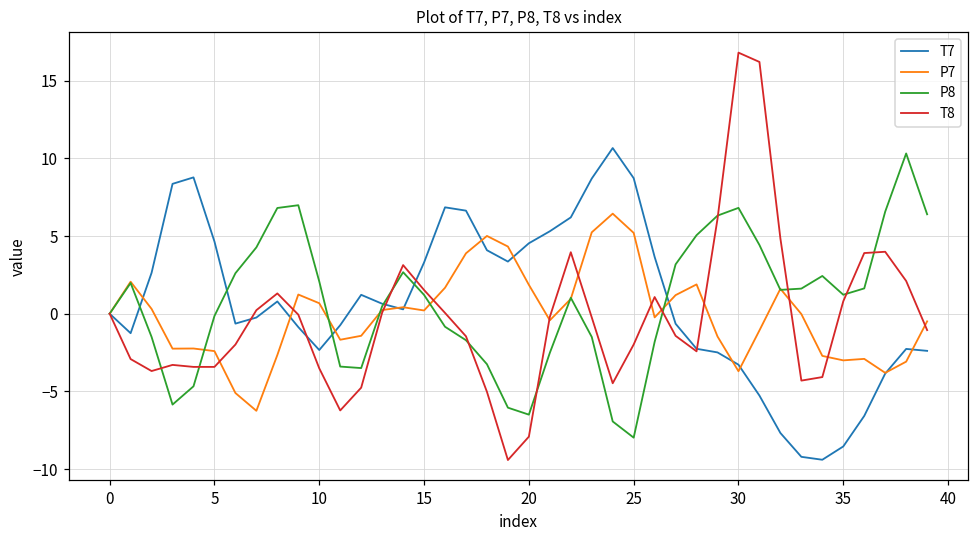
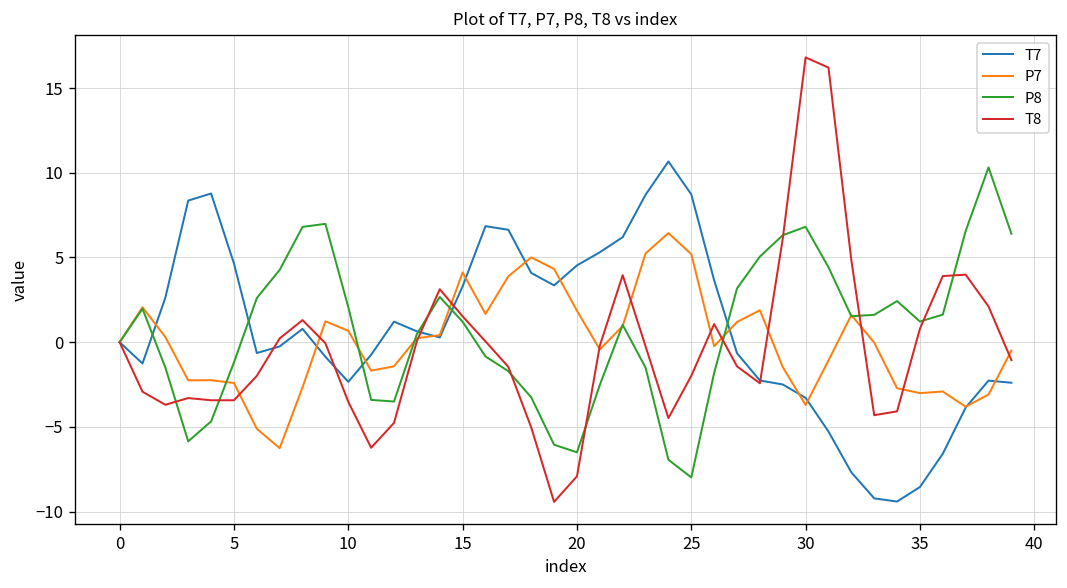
  {
    "T7": {
      "5": 4.6,
      "10": -2.3,
      "15": 3.3,
      "20": 4.5,
      "25": 8.7,
      "30": -3.3,
      "35": -8.5
    },
    "P7": {
      "5": -2.4,
      "10": 0.7,
-     "15": 0.2,
+     "15": 4.1,
      "20": 1.9,
      "25": 5.2,
      "30": -3.7,
      "35": -3.0
    },
    "P8": {
-     "5": -0.1,
+     "5": -1.2,
      "10": 2.1,
      "15": 1.2,
      "20": -6.5,
      "25": -8.0,
      "30": 6.8,
      "35": 1.2
    },
    "T8": {
      "5": -3.4,
      "10": -3.5,
      "15": 1.5,
      "20": -7.9,
      "25": -2.0,
      "30": 16.8,
      "35": 0.8
    }
  }
